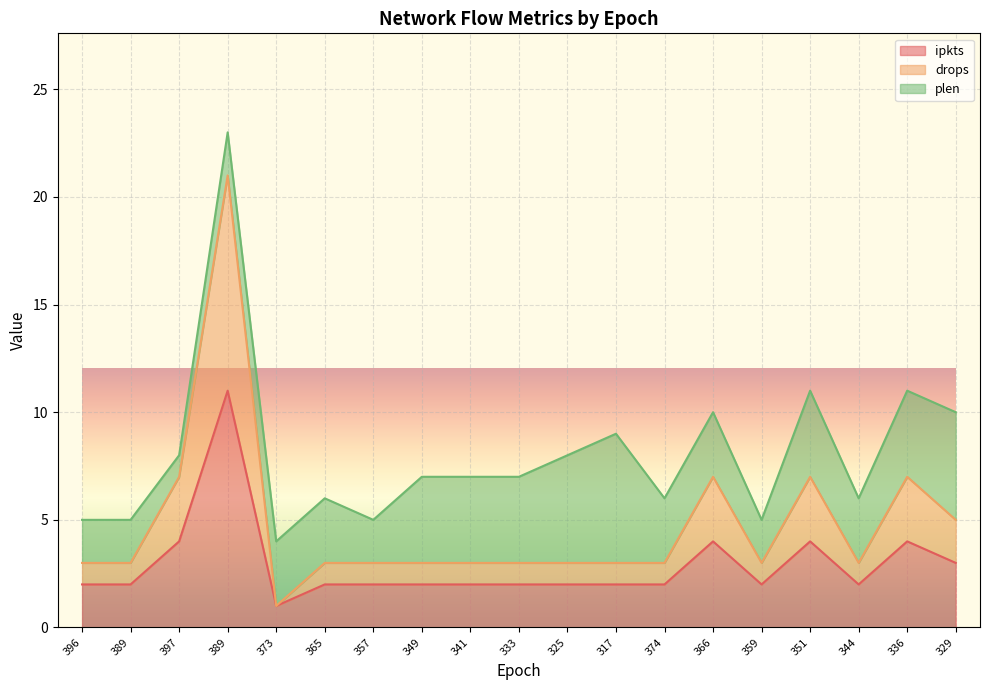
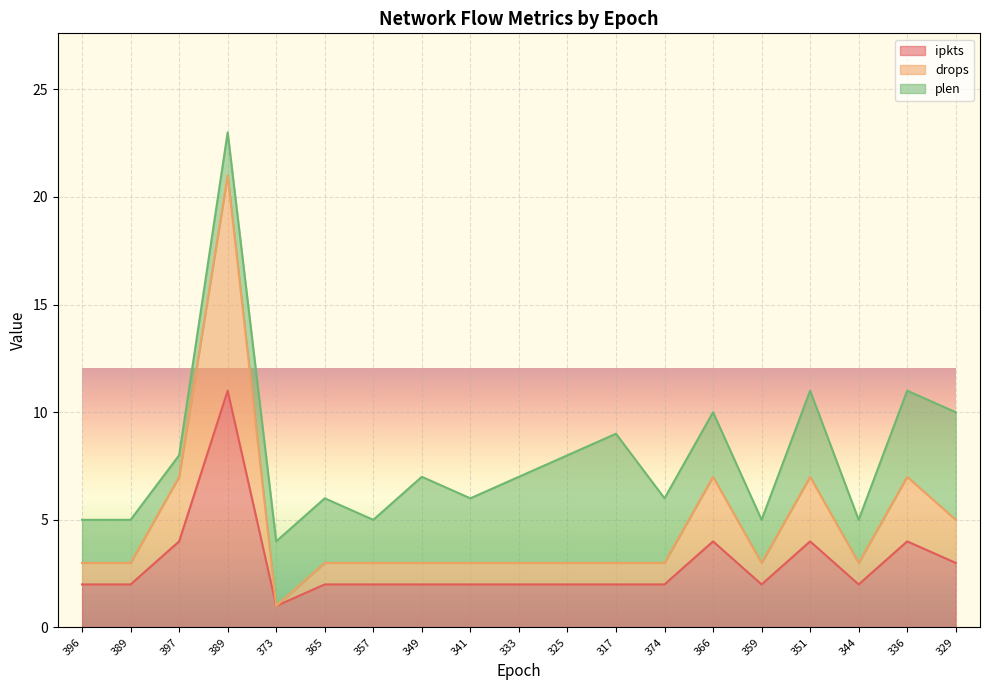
  {
    "plen": {
      "396": 2,
      "397": 1,
      "373": 3,
      "365": 3,
      "357": 2,
      "349": 4,
-     "341": 4,
+     "341": 3,
      "333": 4,
      "325": 5,
      "317": 6,
      "374": 3,
      "366": 3,
      "359": 2,
      "351": 4,
-     "344": 3,
+     "344": 2,
      "336": 4,
      "329": 5
    }
  }
